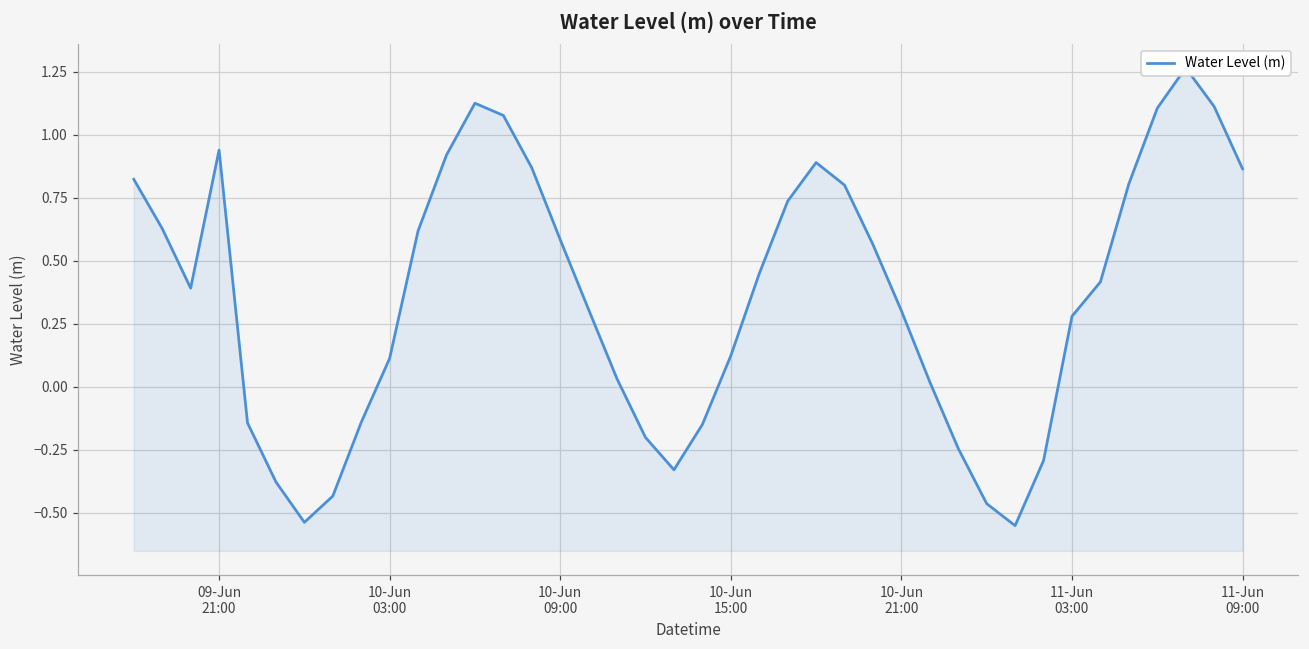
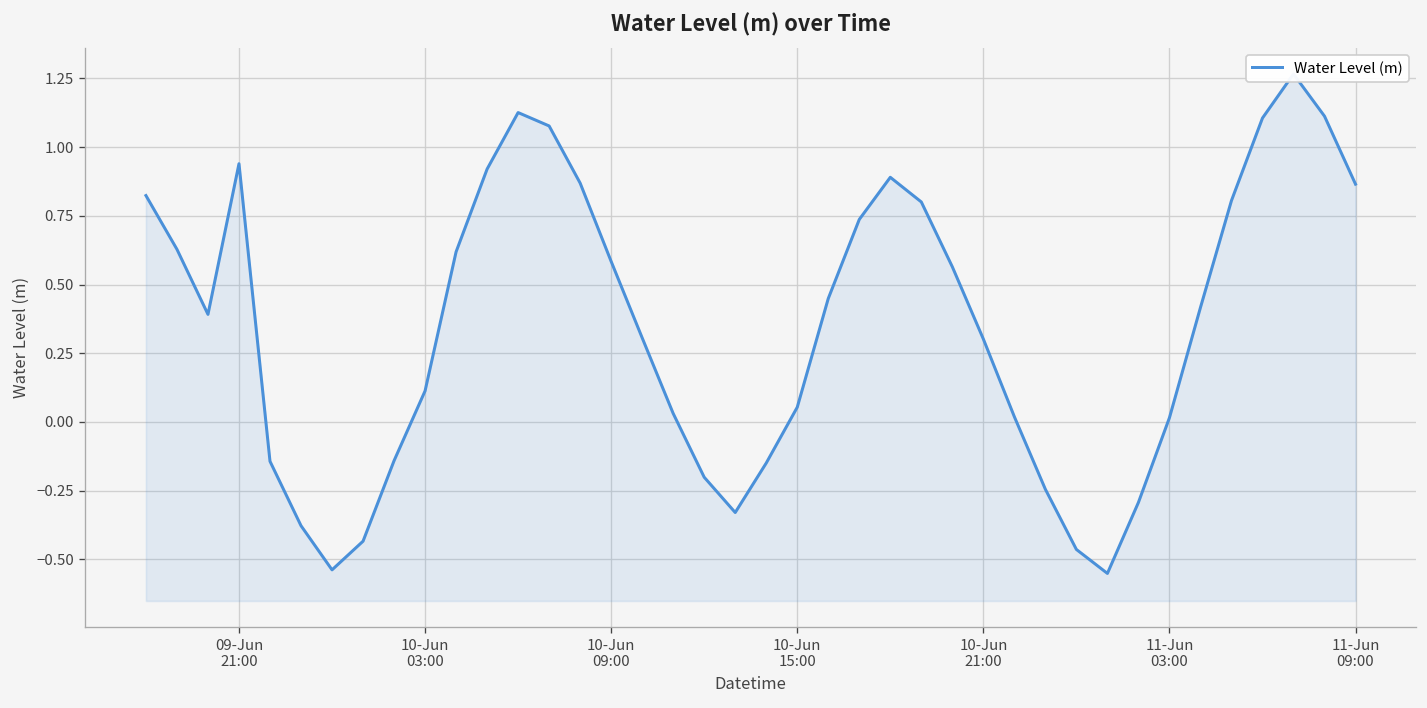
  {
    "09-Jun 21:00": 0.94,
    "10-Jun 03:00": 0.11,
    "10-Jun 09:00": 0.58,
-   "10-Jun 15:00": 0.12,
+   "10-Jun 15:00": 0.05,
    "10-Jun 21:00": 0.30,
-   "11-Jun 03:00": 0.28,
+   "11-Jun 03:00": 0.02,
    "11-Jun 09:00": 0.86
  }
